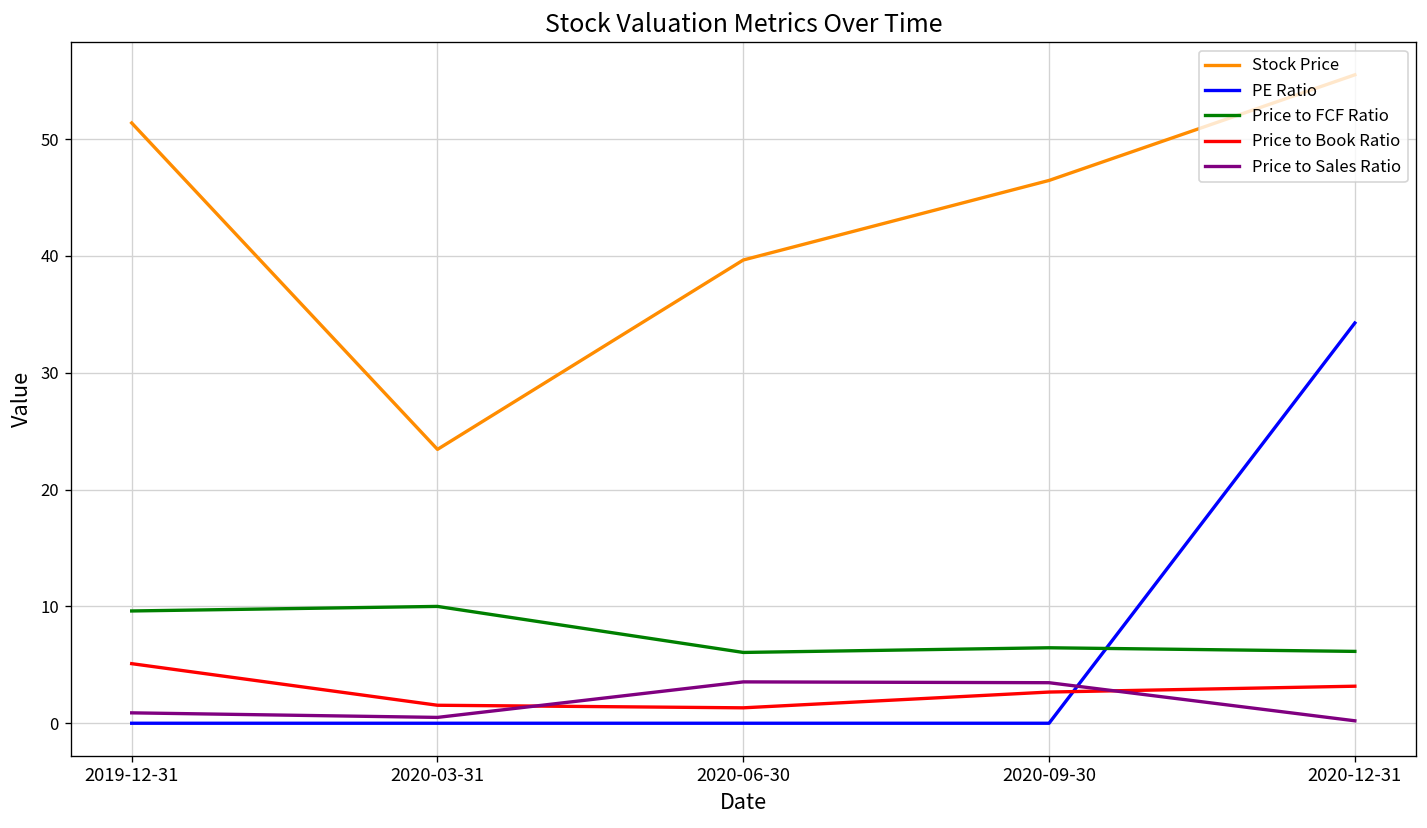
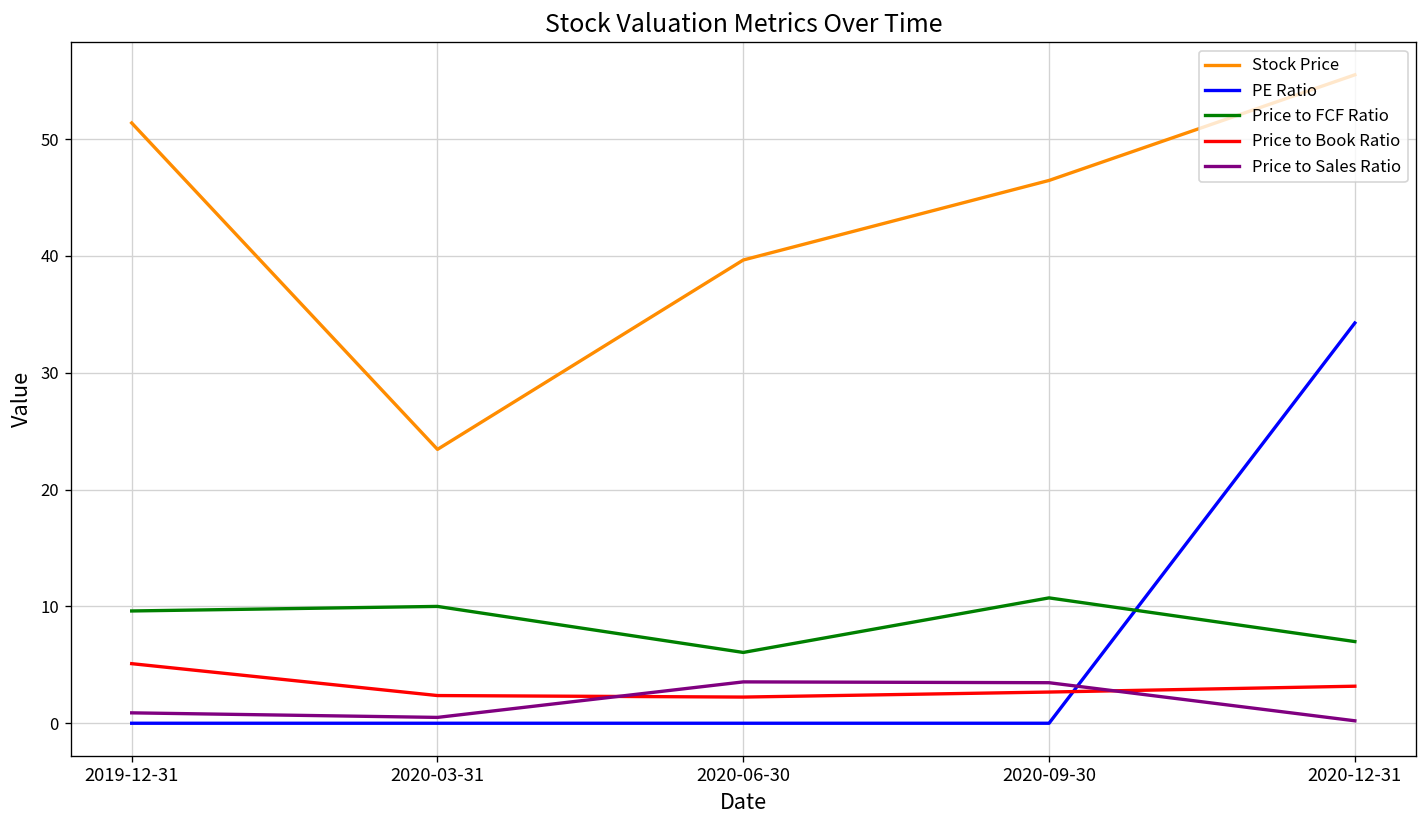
  {
    "Stock Price": {
      "2019-12-31": 51,
      "2020-03-31": 23,
      "2020-06-30": 40,
      "2020-09-30": 46
    },
    "PE Ratio": {
      "2019-12-31": 0,
      "2020-03-31": 0,
      "2020-06-30": 0,
      "2020-09-30": 0,
      "2020-12-31": 34
    },
    "Price to FCF Ratio": {
      "2019-12-31": 10,
      "2020-03-31": 10,
      "2020-06-30": 6,
-     "2020-09-30": 6,
-     "2020-12-31": 6
+     "2020-09-30": 11,
+     "2020-12-31": 7
    },
    "Price to Book Ratio": {
      "2019-12-31": 5,
-     "2020-03-31": 1.5,
-     "2020-06-30": 1,
+     "2020-03-31": 2.4,
+     "2020-06-30": 2,
      "2020-09-30": 3,
      "2020-12-31": 3
    },
    "Price to Sales Ratio": {
      "2019-12-31": 1,
      "2020-03-31": 1,
      "2020-06-30": 4,
      "2020-09-30": 3,
      "2020-12-31": 0
    }
  }
